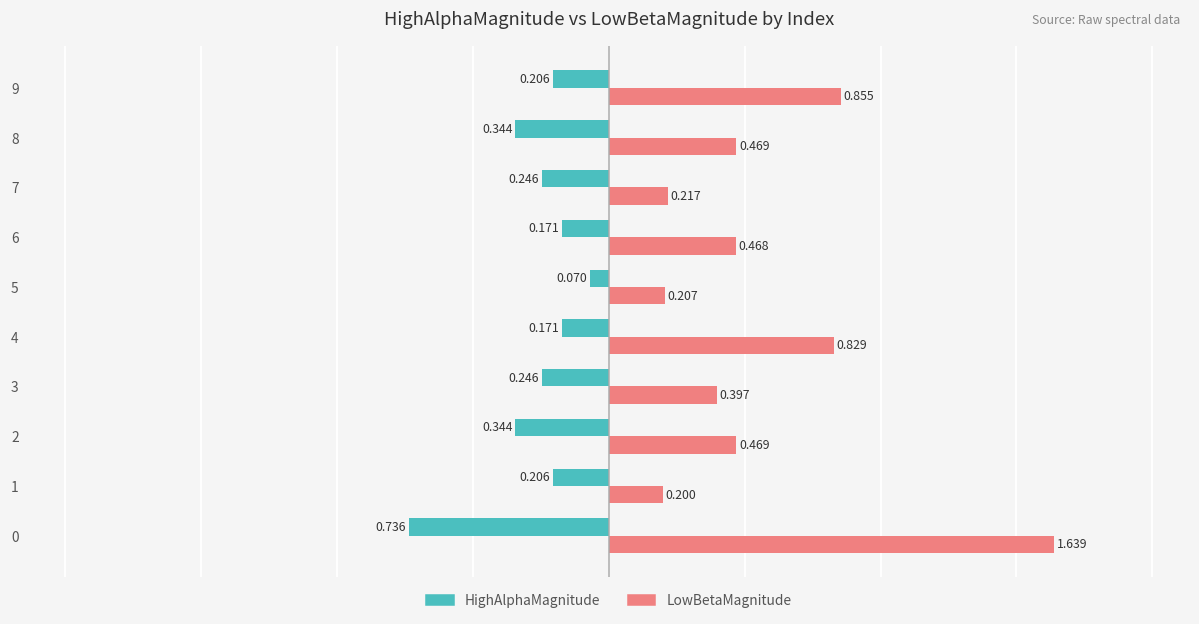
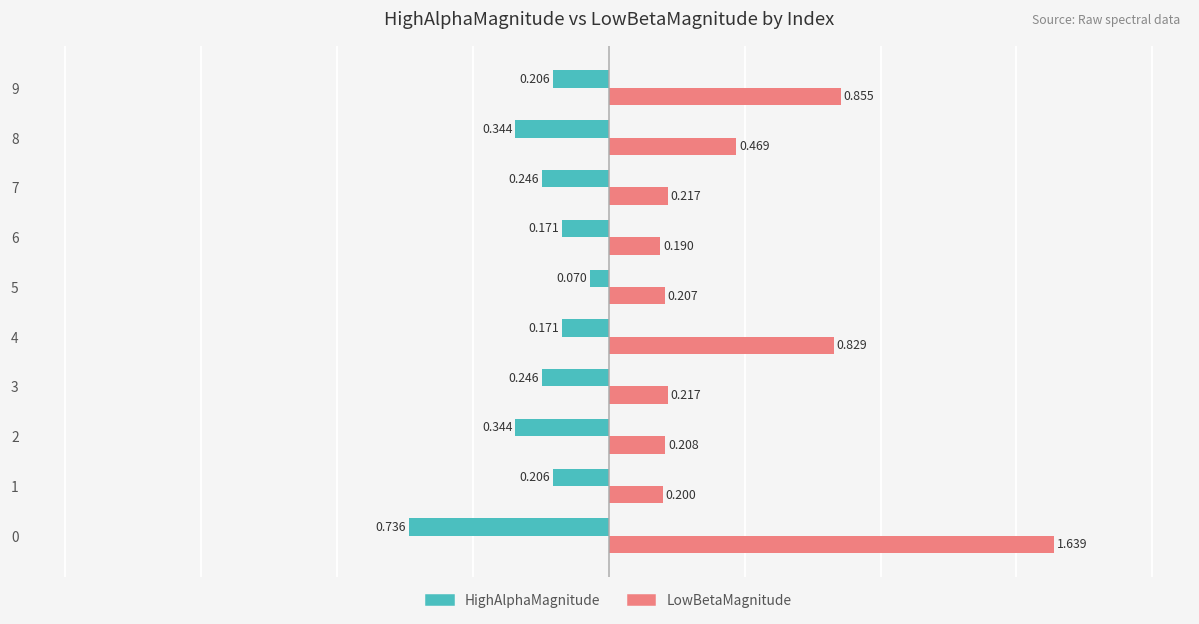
  {
    "LowBetaMagnitude": {
      "9": 0.855,
      "8": 0.469,
      "7": 0.217,
-     "6": 0.468,
+     "6": 0.190,
      "5": 0.207,
      "4": 0.829,
-     "3": 0.397,
-     "2": 0.469,
+     "3": 0.217,
+     "2": 0.208,
      "1": 0.200,
      "0": 1.639
    }
  }
